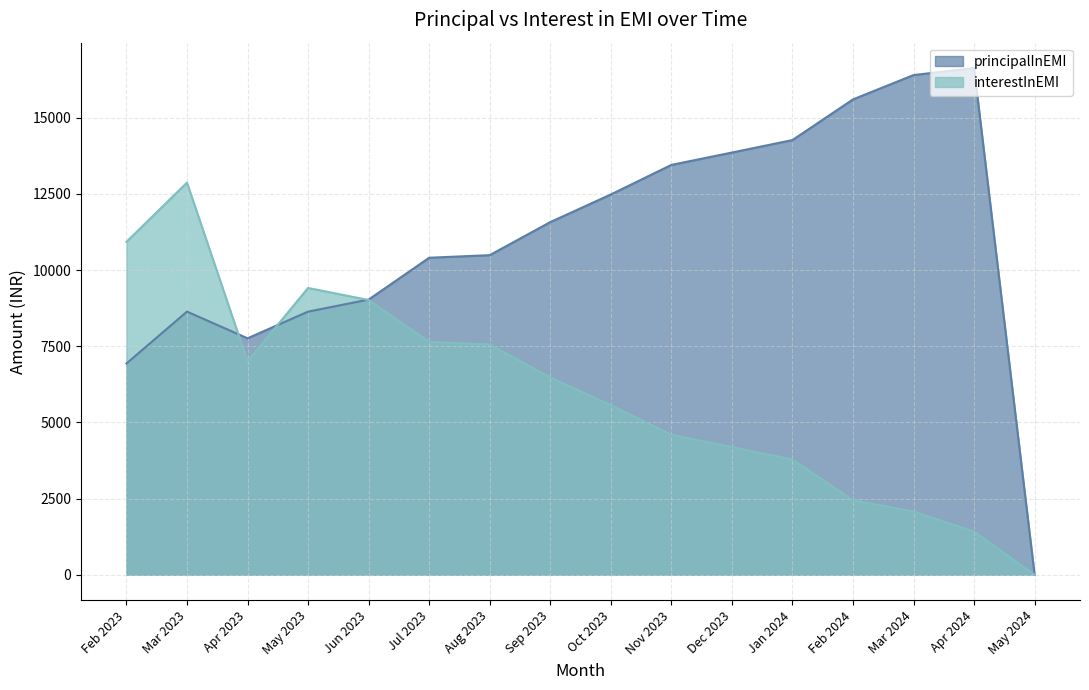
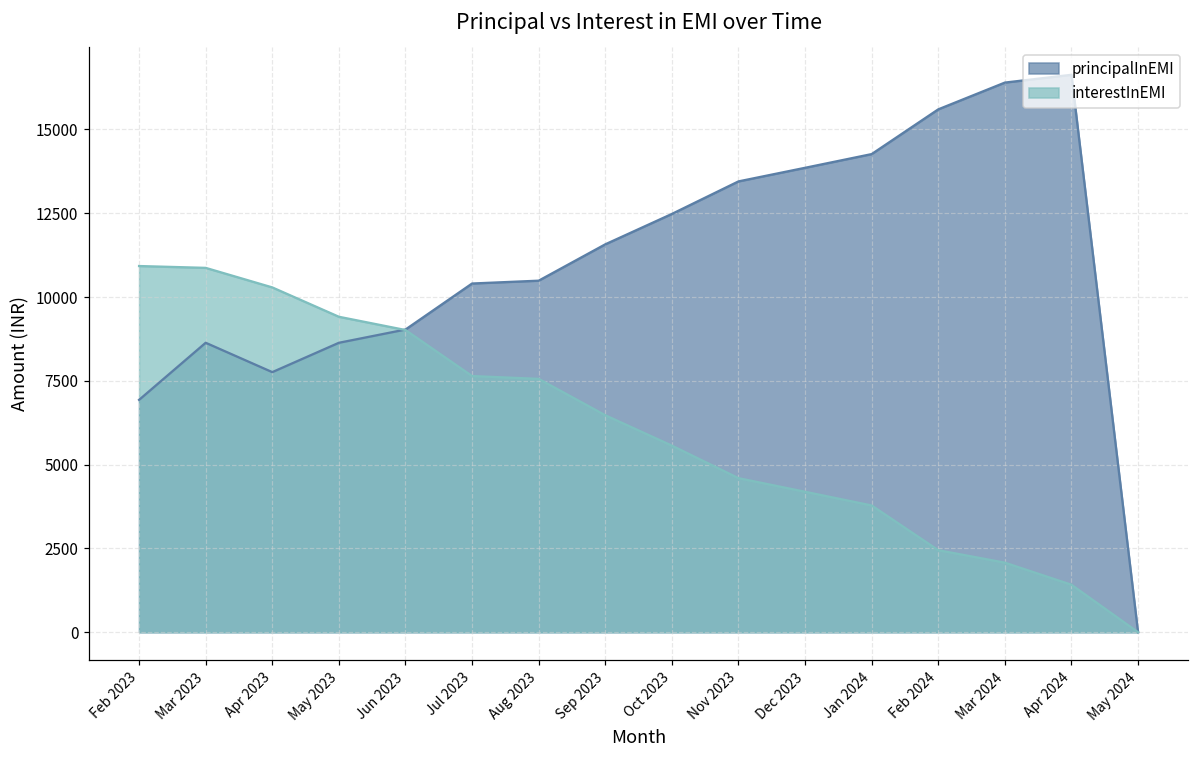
  {
    "principalInEMI": {
      "Feb 2023": 6900,
      "Mar 2023": 8600,
      "Apr 2023": 7800,
      "May 2023": 8600,
      "Jul 2023": 10400,
      "Aug 2023": 10500,
      "Sep 2023": 11600,
      "Oct 2023": 12500,
      "Nov 2023": 13400,
      "Dec 2023": 13900,
      "Jan 2024": 14300,
      "Feb 2024": 15600,
      "Mar 2024": 16400
    },
    "interestInEMI": {
      "Feb 2023": 10900,
-     "Mar 2023": 12900,
-     "Apr 2023": 7000,
+     "Mar 2023": 10900,
+     "Apr 2023": 10300,
      "May 2023": 9400,
      "Jul 2023": 7600,
      "Aug 2023": 7600,
      "Sep 2023": 6500,
      "Oct 2023": 5600,
      "Nov 2023": 4600,
      "Dec 2023": 4200,
      "Jan 2024": 3800,
      "Feb 2024": 2400,
      "Mar 2024": 2100,
      "Apr 2024": 1400
    }
  }
